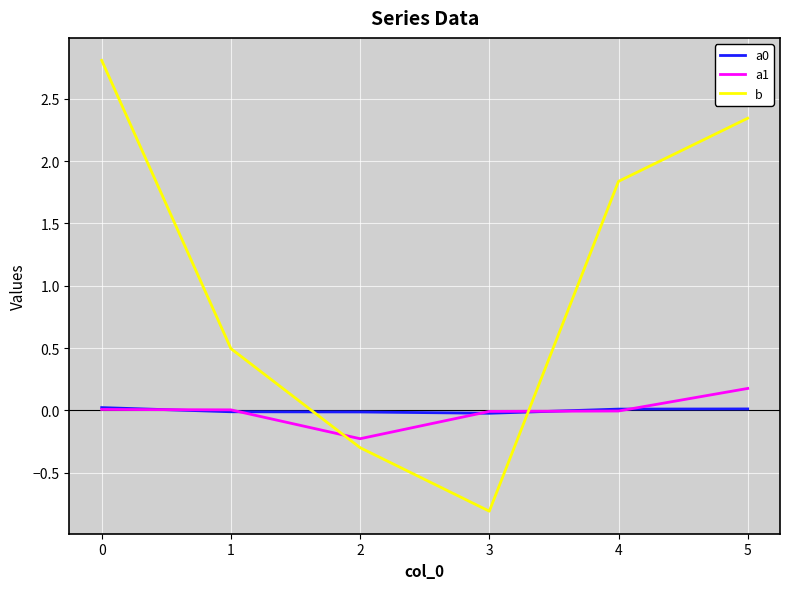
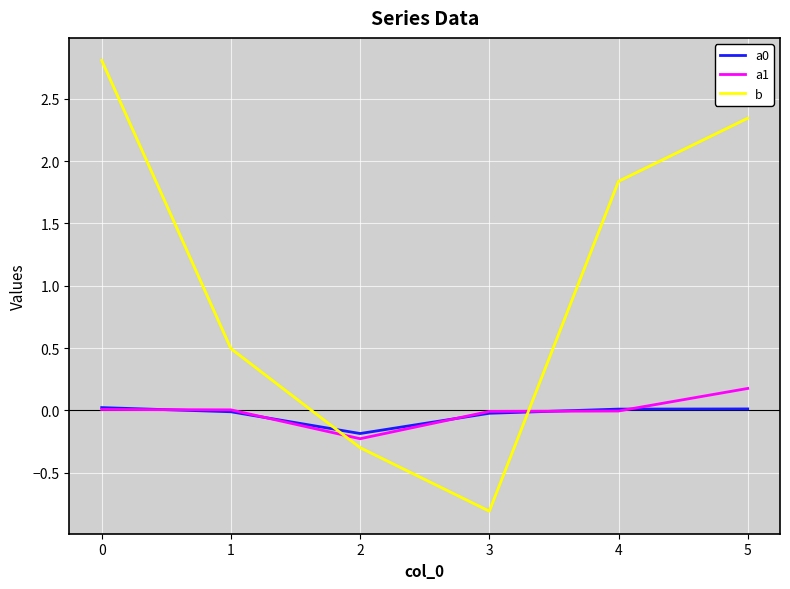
  {
    "a0": {
-     "2": -0.01,
+     "2": -0.19,
      "5": 0.01
    },
    "a1": {
      "2": -0.23,
      "5": 0.18
    },
    "b": {
      "0": 2.81,
      "1": 0.50,
      "2": -0.30,
      "3": -0.81,
      "4": 1.84,
      "5": 2.34
    }
  }
